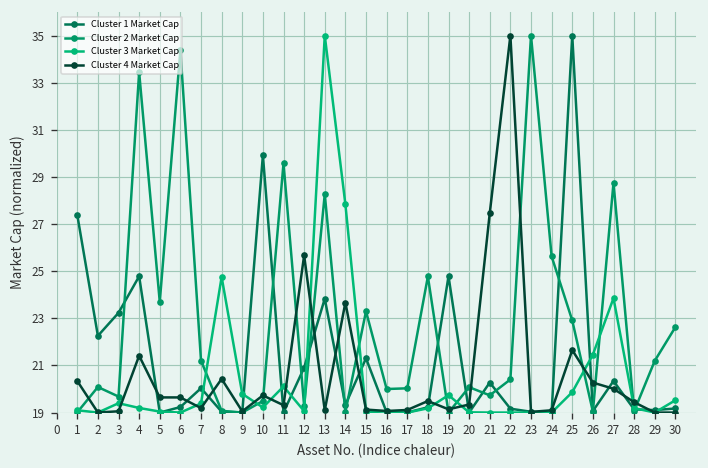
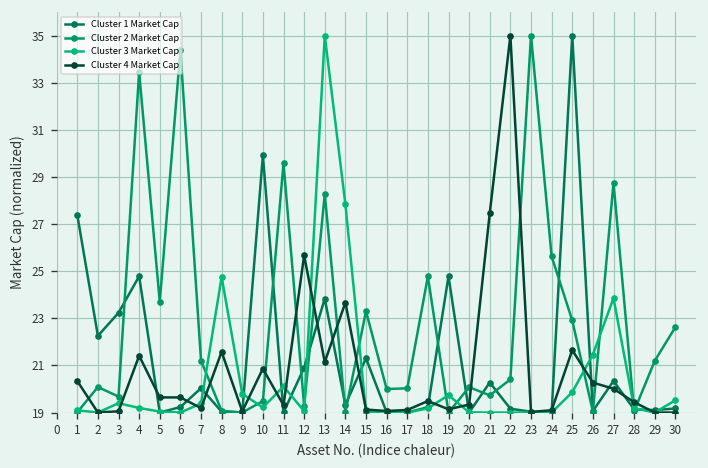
  {
    "Cluster 4 Market Cap": {
      "1": 20.3,
      "3": 19.1,
      "4": 21.4,
      "5": 19.6,
      "6": 19.6,
      "7": 19.2,
-     "8": 20.4,
-     "10": 19.7,
+     "8": 21.6,
+     "10": 20.9,
      "11": 19.3,
      "12": 25.7,
-     "13": 19.1,
+     "13": 21.1,
      "14": 23.7,
      "18": 19.5,
      "19": 19.1,
      "20": 19.3,
      "21": 27.5,
      "22": 35.0,
      "25": 21.7,
      "26": 20.3,
      "27": 20.0,
      "28": 19.4,
      "30": 19.0
    }
  }
